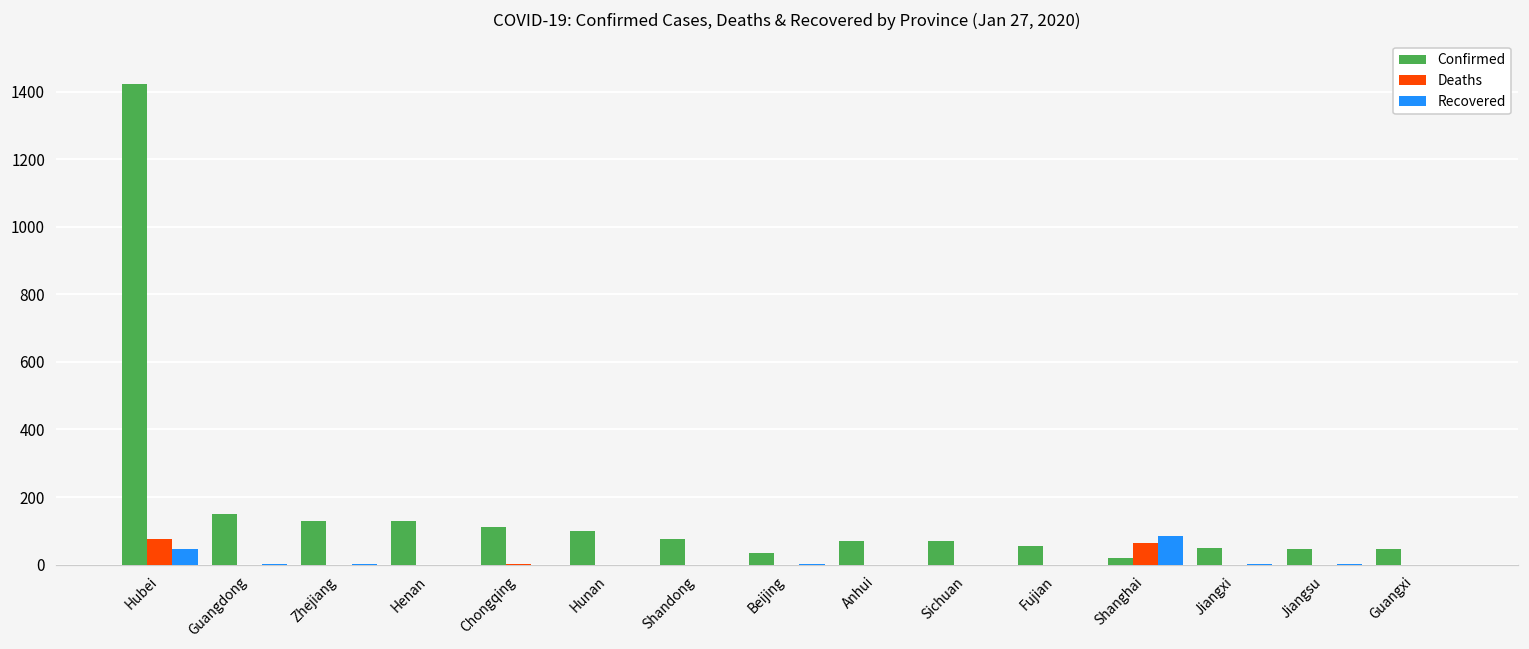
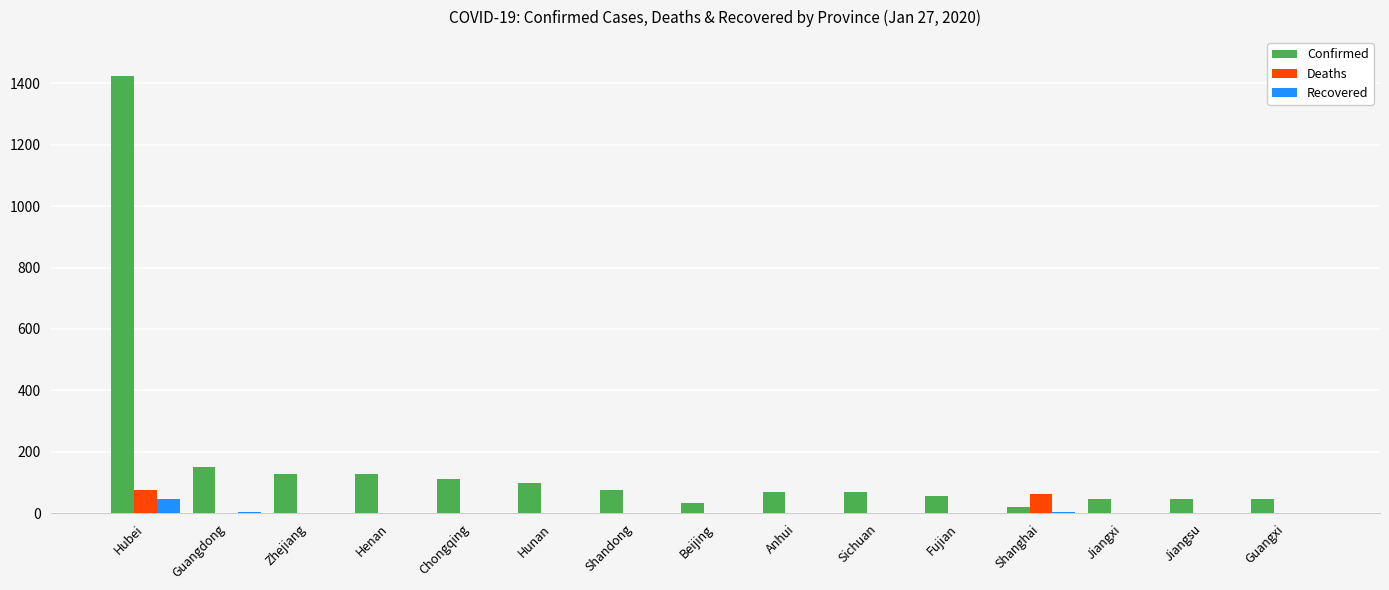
  {
    "Confirmed": {
      "Hubei": 1420,
      "Guangdong": 150,
      "Zhejiang": 130,
      "Henan": 130,
      "Chongqing": 110,
      "Hunan": 100,
      "Shandong": 80,
      "Beijing": 30,
      "Anhui": 70,
      "Sichuan": 70,
      "Fujian": 60,
      "Shanghai": 20,
      "Jiangxi": 50,
      "Jiangsu": 50,
      "Guangxi": 50
    },
    "Deaths": {
      "Hubei": 80,
      "Guangdong": 0,
      "Zhejiang": 0,
      "Henan": 0,
      "Hunan": 0,
      "Shandong": 0,
      "Beijing": 0,
      "Anhui": 0,
      "Sichuan": 0,
      "Fujian": 0,
      "Shanghai": 60,
      "Jiangxi": 0,
      "Jiangsu": 0,
      "Guangxi": 0
    },
    "Recovered": {
      "Hubei": 50,
      "Henan": 0,
      "Chongqing": 0,
      "Hunan": 0,
      "Shandong": 0,
      "Anhui": 0,
      "Sichuan": 0,
      "Fujian": 0,
-     "Shanghai": 90,
+     "Shanghai": 0,
      "Guangxi": 0
    }
  }
